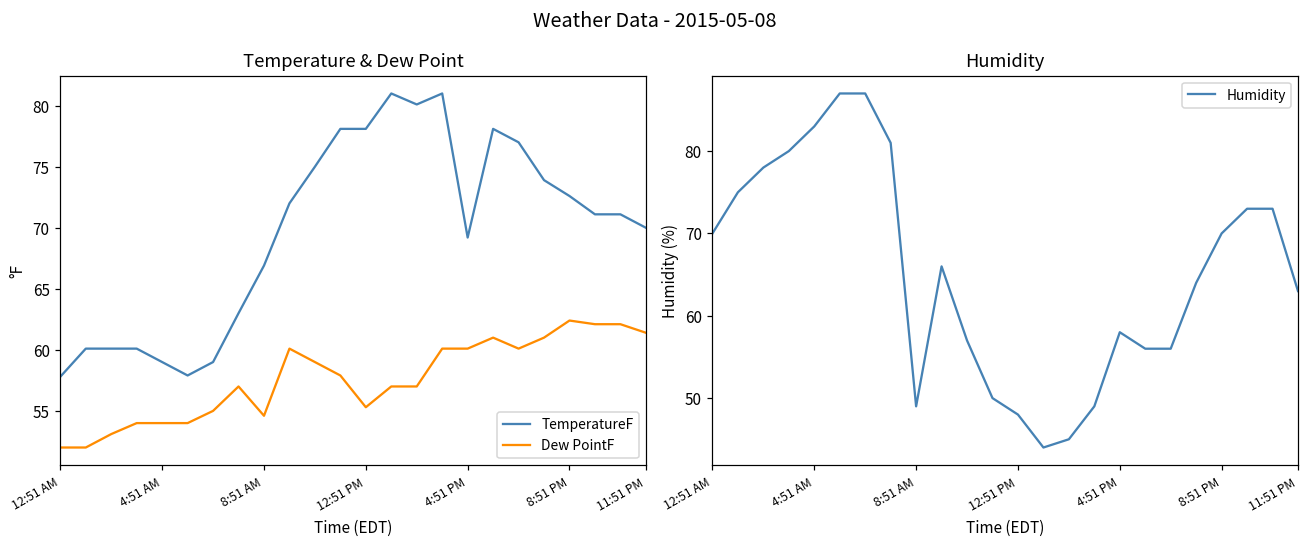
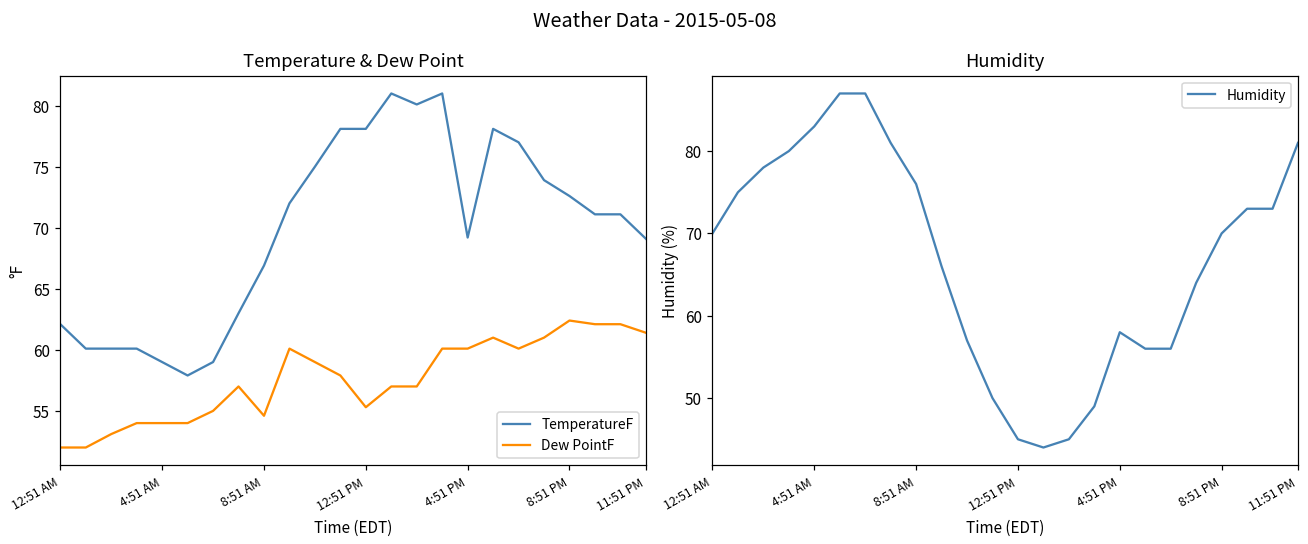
  {
    "Temperature & Dew Point": {
      "TemperatureF": {
-       "12:51 AM": 57.8,
+       "12:51 AM": 62.1,
        "4:51 AM": 59.0,
        "8:51 AM": 66.9,
        "12:51 PM": 78.1,
        "4:51 PM": 69.2,
        "8:51 PM": 72.6,
-       "11:51 PM": 70.0
+       "11:51 PM": 69.1
      },
      "Dew PointF": {
        "12:51 AM": 52.0,
        "4:51 AM": 54.0,
        "8:51 AM": 54.6,
        "12:51 PM": 55.3,
        "4:51 PM": 60.1,
        "8:51 PM": 62.4,
        "11:51 PM": 61.4
      }
    },
    "Humidity": {
      "12:51 AM": 70,
      "4:51 AM": 83,
-     "8:51 AM": 49,
-     "12:51 PM": 48,
+     "8:51 AM": 76,
+     "12:51 PM": 45,
      "4:51 PM": 58,
      "8:51 PM": 70,
-     "11:51 PM": 63
+     "11:51 PM": 81
    }
  }
